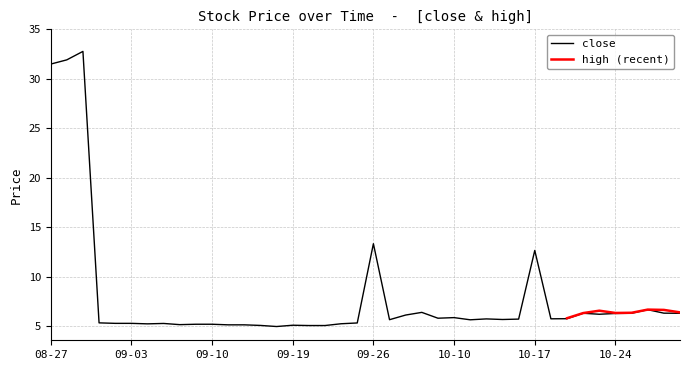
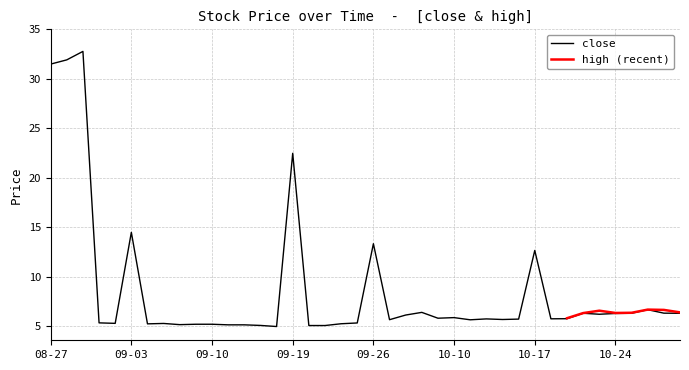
  {
    "close": {
      "08-27": 31,
-     "09-03": 5,
+     "09-03": 14,
      "09-10": 5,
-     "09-19": 5,
+     "09-19": 22,
      "09-26": 13,
      "10-10": 6,
      "10-17": 13
    }
  }
